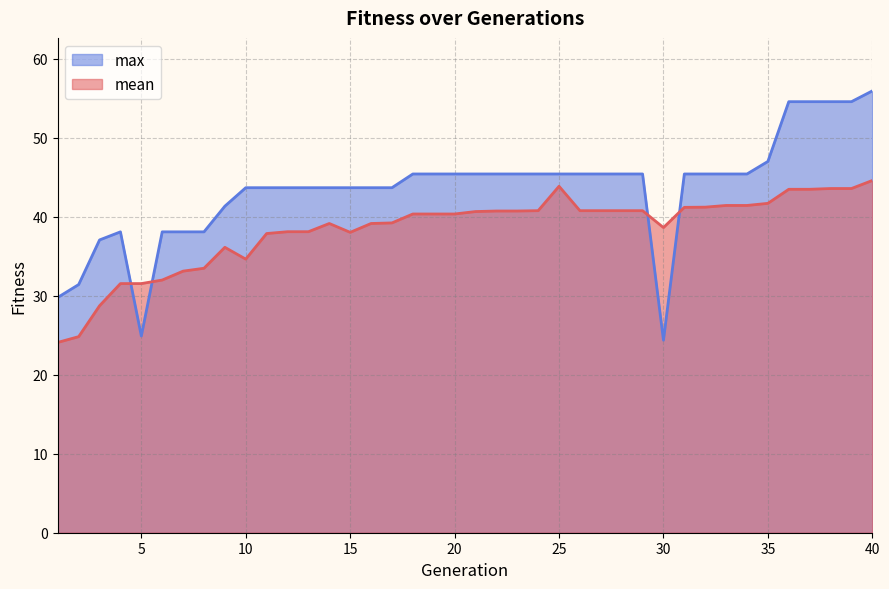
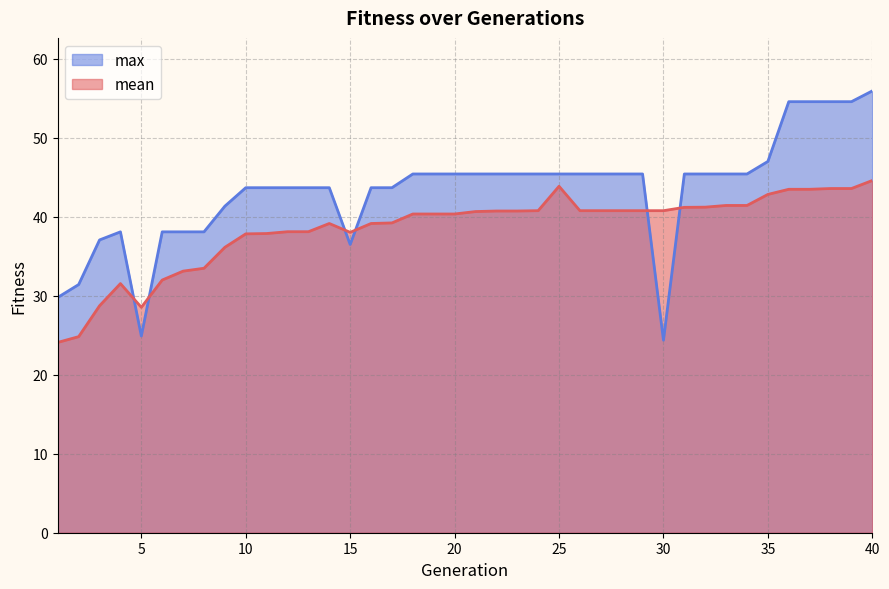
  {
    "max": {
      "5": 25,
      "10": 44,
-     "15": 44,
+     "15": 36,
      "20": 45,
      "25": 45,
      "30": 24,
      "35": 47,
      "40": 56
    },
    "mean": {
-     "5": 32,
-     "10": 35,
+     "5": 29,
+     "10": 38,
      "15": 38,
      "20": 40,
      "25": 44,
-     "30": 39,
-     "35": 42,
+     "30": 41,
+     "35": 43,
      "40": 45
    }
  }
